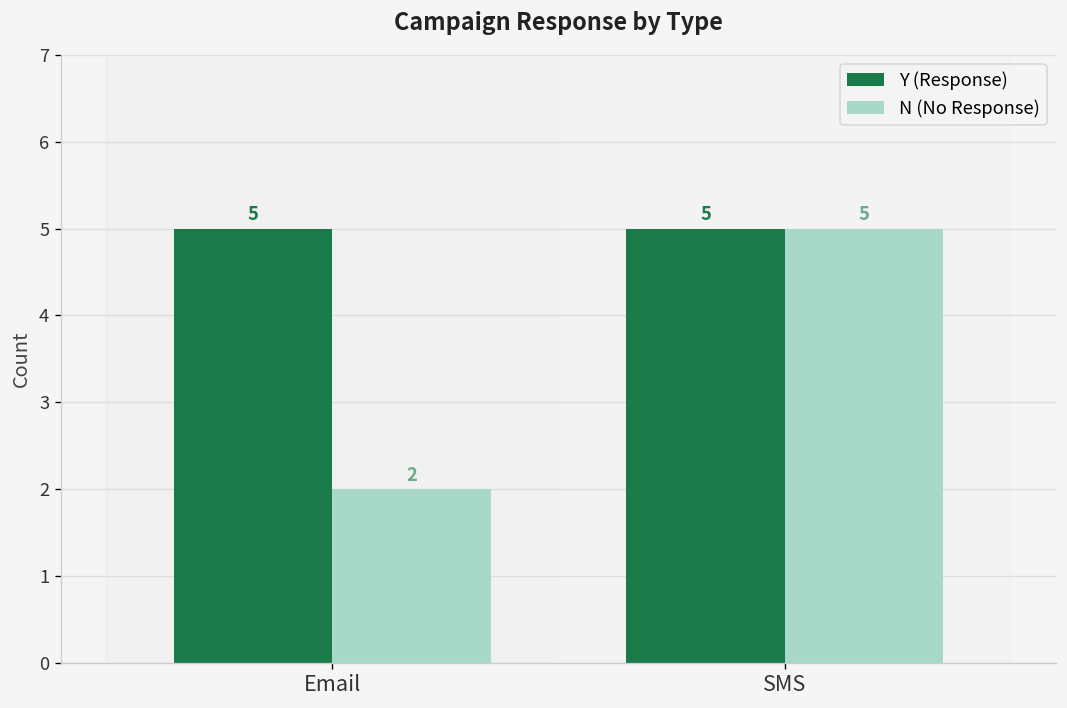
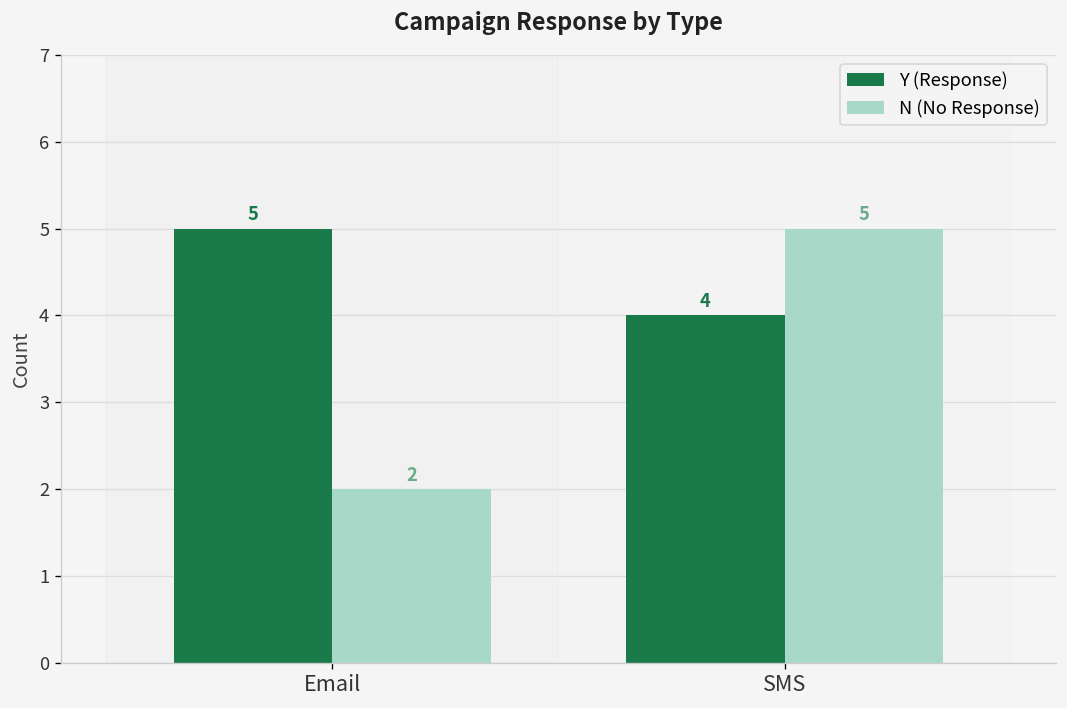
  {
    "Y (Response)": {
      "Email": 5,
-     "SMS": 5
+     "SMS": 4
    },
    "N (No Response)": {
      "Email": 2,
      "SMS": 5
    }
  }
